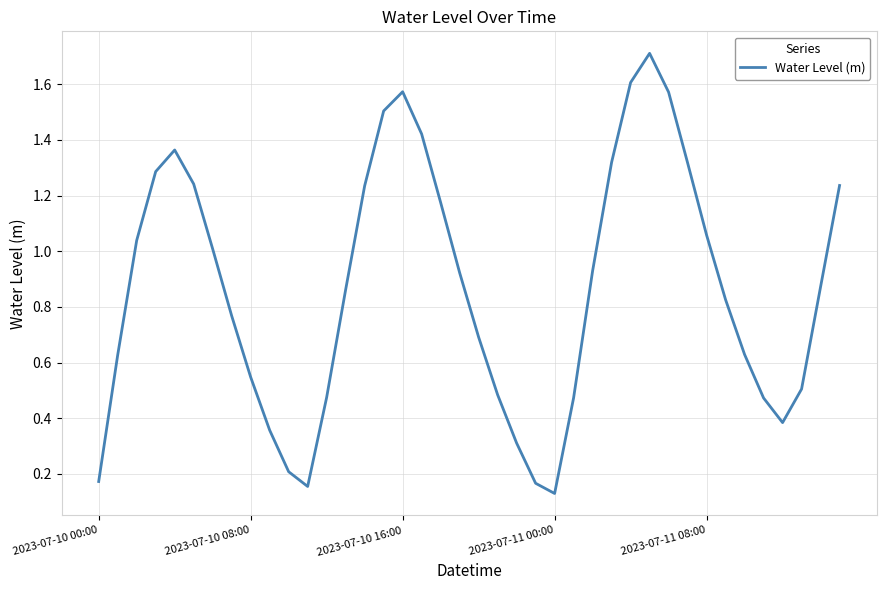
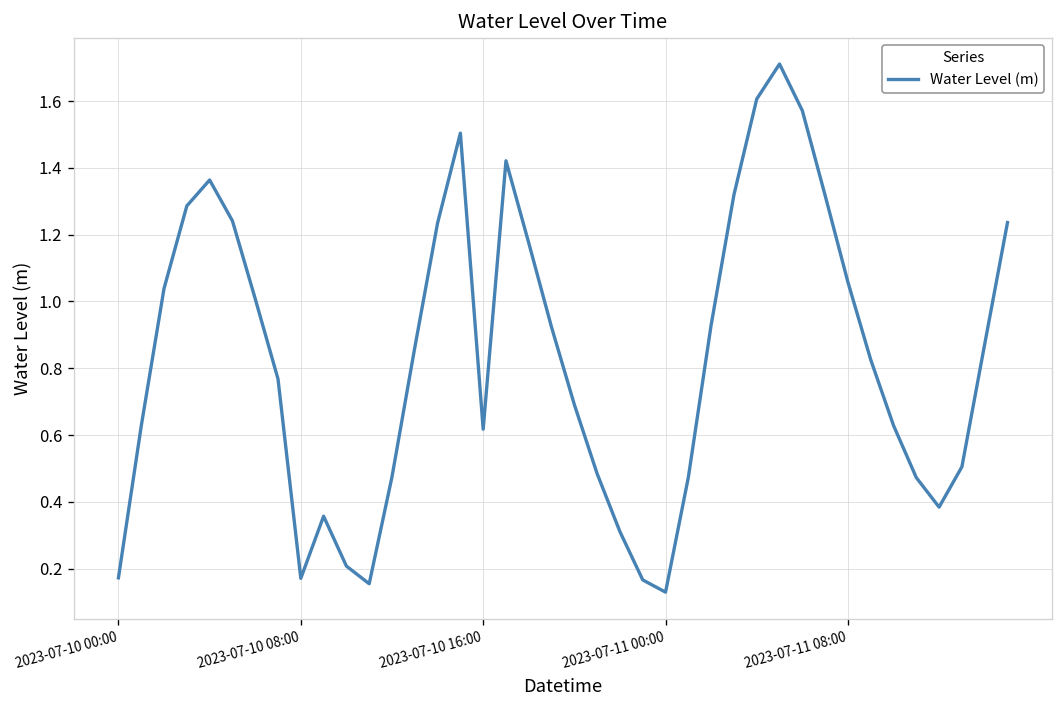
  {
    "2023-07-10 00:00": 0.17,
-   "2023-07-10 08:00": 0.55,
-   "2023-07-10 16:00": 1.57,
+   "2023-07-10 08:00": 0.17,
+   "2023-07-10 16:00": 0.62,
    "2023-07-11 00:00": 0.13,
    "2023-07-11 08:00": 1.06
  }
